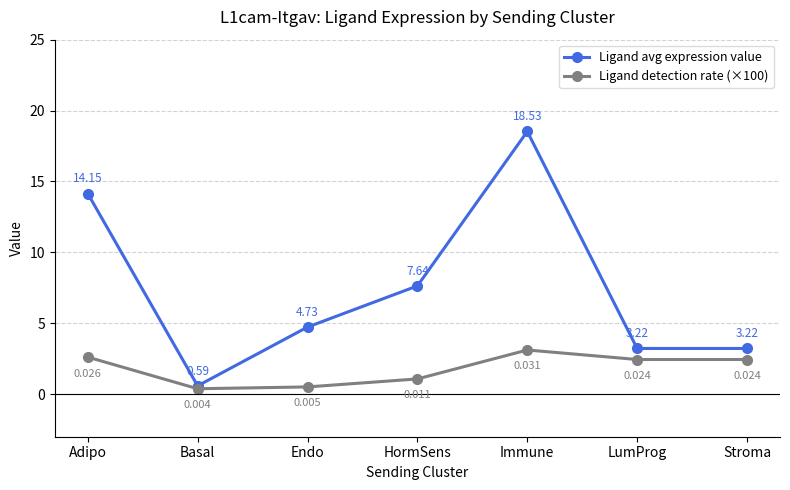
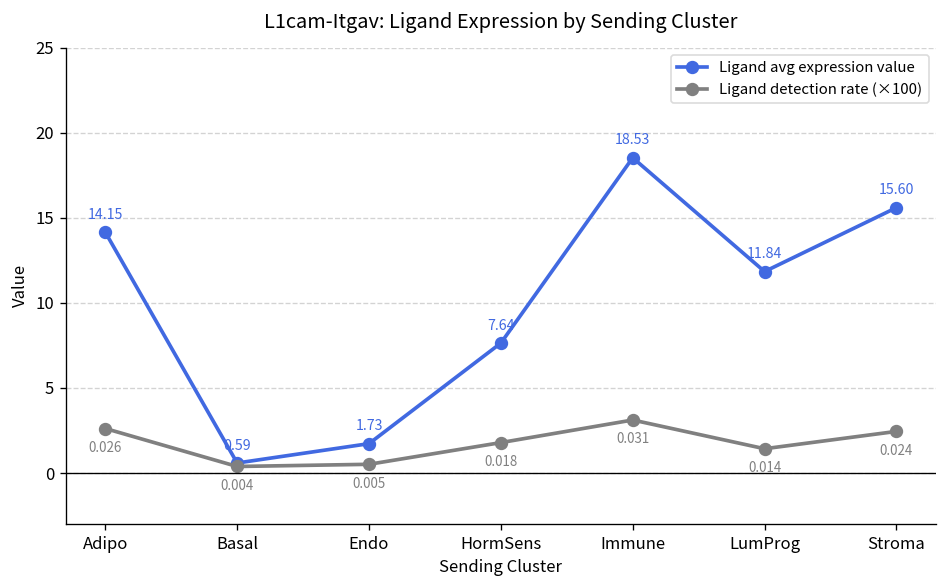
  {
    "Ligand avg expression value": {
      "Adipo": 14.15,
      "Basal": 0.59,
-     "Endo": 4.73,
+     "Endo": 1.73,
      "HormSens": 7.64,
      "Immune": 18.53,
-     "LumProg": 3.22,
-     "Stroma": 3.22
+     "LumProg": 11.84,
+     "Stroma": 15.60
    },
    "Ligand detection rate (×100)": {
-     "HormSens": 0.011,
-     "LumProg": 0.024
+     "HormSens": 0.018,
+     "LumProg": 0.014
    }
  }
